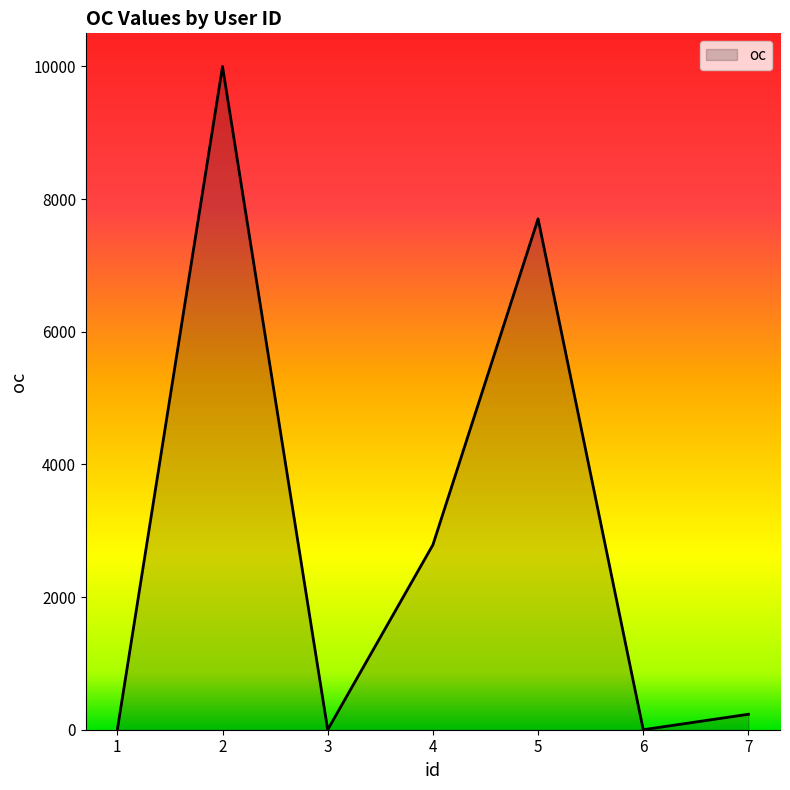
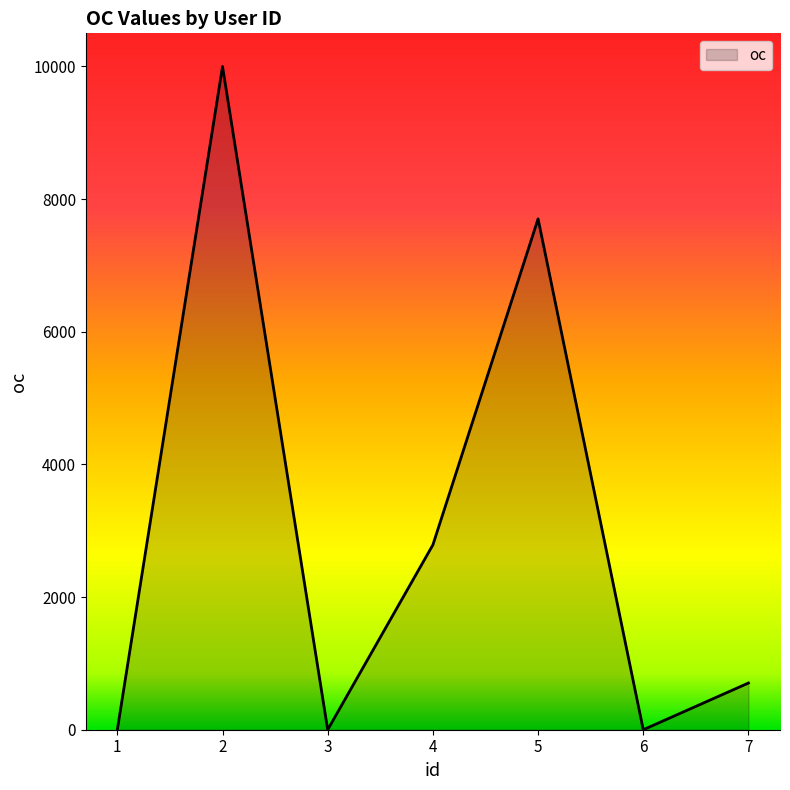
  {
    "1": 0,
    "2": 10000,
    "3": 0,
    "4": 2800,
    "5": 7700,
    "6": 0,
-   "7": 200
+   "7": 700
  }
